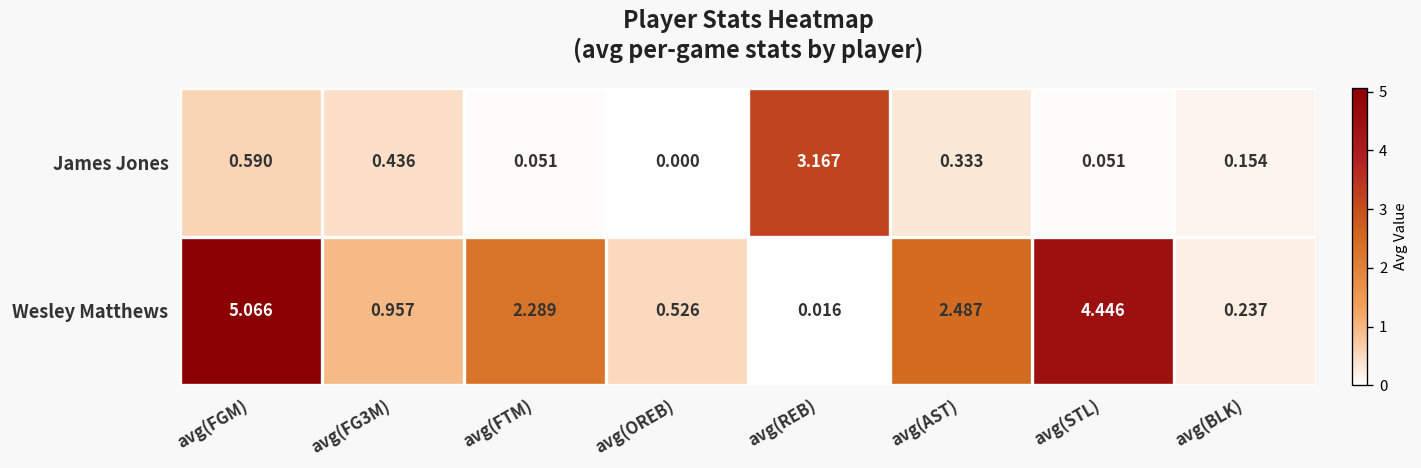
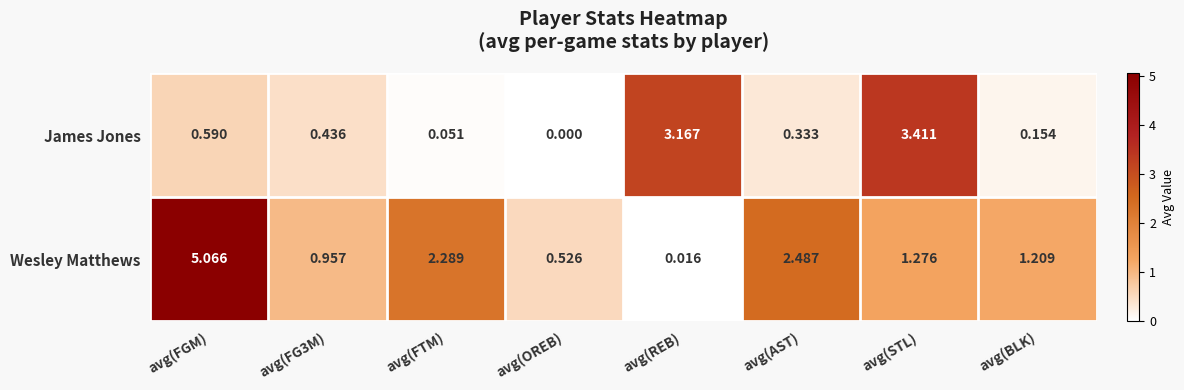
  {
    "James Jones": {
      "avg(FGM)": 0.590,
      "avg(FG3M)": 0.436,
      "avg(FTM)": 0.051,
      "avg(OREB)": 0.000,
      "avg(REB)": 3.167,
      "avg(AST)": 0.333,
-     "avg(STL)": 0.051,
+     "avg(STL)": 3.411,
      "avg(BLK)": 0.154
    },
    "Wesley Matthews": {
      "avg(FGM)": 5.066,
      "avg(FG3M)": 0.957,
      "avg(FTM)": 2.289,
      "avg(OREB)": 0.526,
      "avg(REB)": 0.016,
      "avg(AST)": 2.487,
-     "avg(STL)": 4.446,
-     "avg(BLK)": 0.237
+     "avg(STL)": 1.276,
+     "avg(BLK)": 1.209
    }
  }
